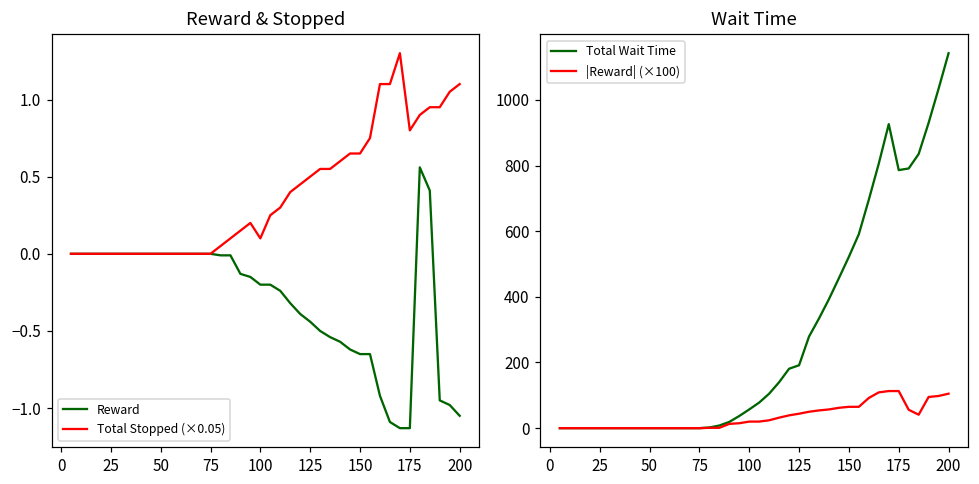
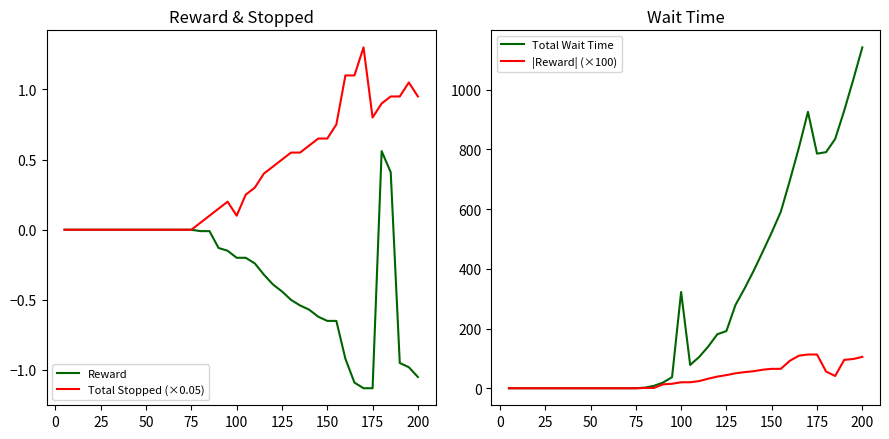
  {
    "Reward & Stopped": {
      "Reward": {
        "100": -0.20,
        "125": -0.44,
        "150": -0.65,
        "175": -1.13,
        "200": -1.05
      },
      "Total Stopped (×0.05)": {
        "100": 0.10,
        "125": 0.50,
        "150": 0.65,
        "175": 0.80,
-       "200": 1.10
+       "200": 0.95
      }
    },
    "Wait Time": {
      "Total Wait Time": {
-       "100": 60,
+       "100": 320,
        "125": 190,
        "150": 520,
        "175": 790,
        "200": 1140
      },
      "|Reward| (×100)": {
        "100": 20,
        "125": 40,
        "150": 70,
        "175": 110,
        "200": 110
      }
    }
  }
